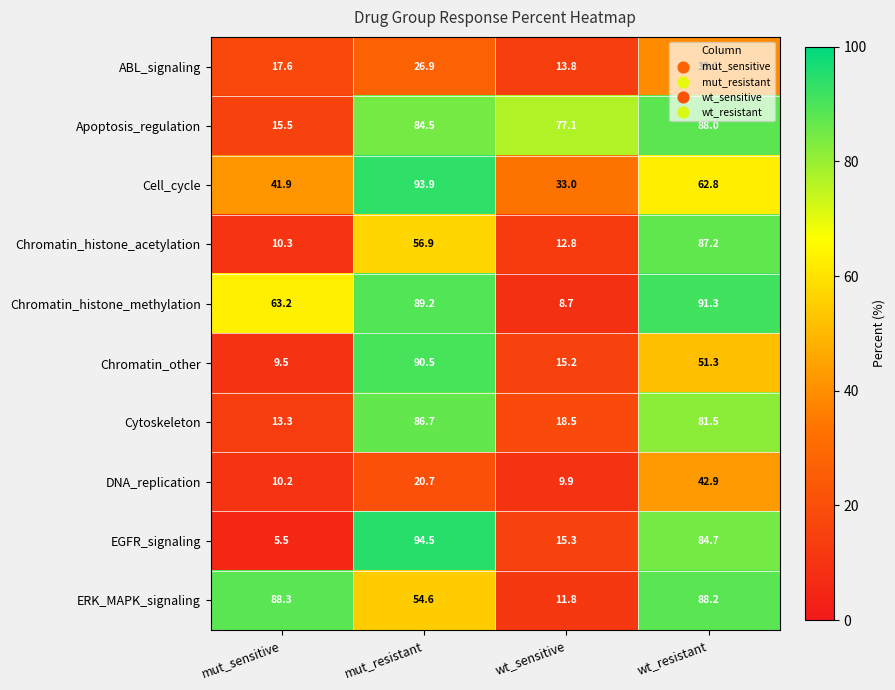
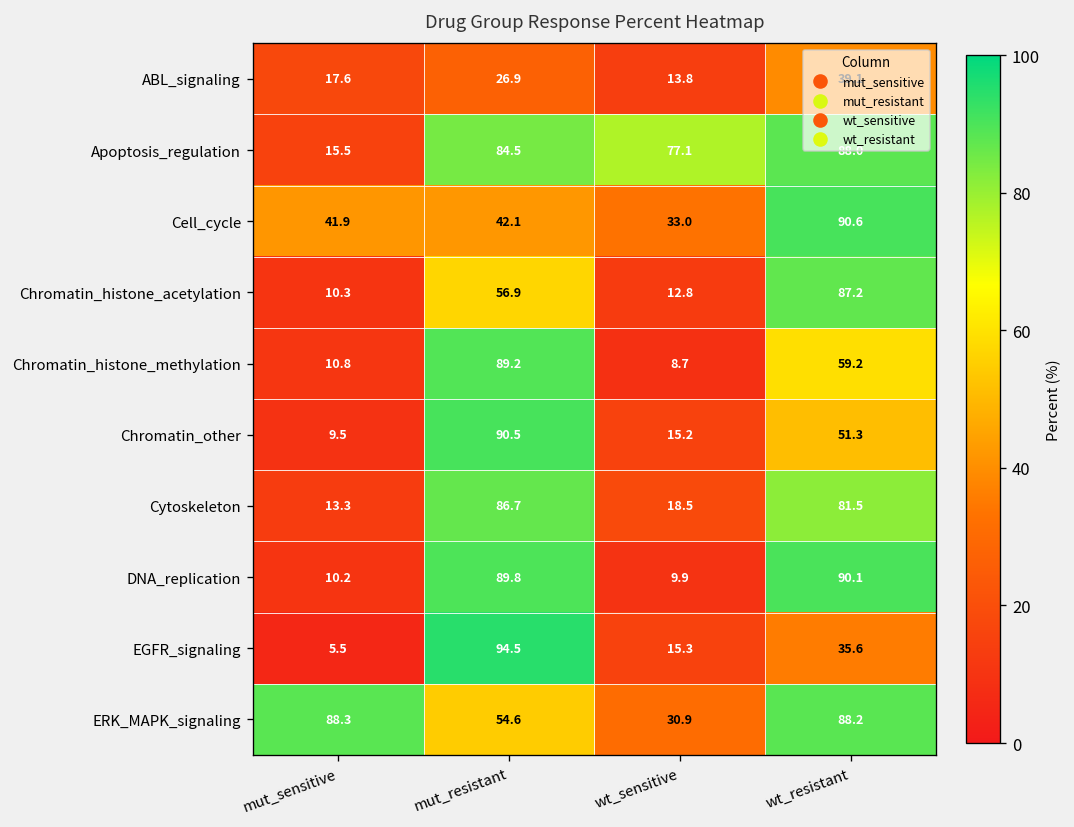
  {
    "ABL_signaling": {
      "mut_sensitive": 17.6,
      "mut_resistant": 26.9,
      "wt_sensitive": 13.8
    },
    "Apoptosis_regulation": {
      "mut_sensitive": 15.5,
      "mut_resistant": 84.5,
      "wt_sensitive": 77.1
    },
    "Cell_cycle": {
      "mut_sensitive": 41.9,
-     "mut_resistant": 93.9,
+     "mut_resistant": 42.1,
      "wt_sensitive": 33.0,
-     "wt_resistant": 62.8
+     "wt_resistant": 90.6
    },
    "Chromatin_histone_acetylation": {
      "mut_sensitive": 10.3,
      "mut_resistant": 56.9,
      "wt_sensitive": 12.8,
      "wt_resistant": 87.2
    },
    "Chromatin_histone_methylation": {
-     "mut_sensitive": 63.2,
+     "mut_sensitive": 10.8,
      "mut_resistant": 89.2,
      "wt_sensitive": 8.7,
-     "wt_resistant": 91.3
+     "wt_resistant": 59.2
    },
    "Chromatin_other": {
      "mut_sensitive": 9.5,
      "mut_resistant": 90.5,
      "wt_sensitive": 15.2,
      "wt_resistant": 51.3
    },
    "Cytoskeleton": {
      "mut_sensitive": 13.3,
      "mut_resistant": 86.7,
      "wt_sensitive": 18.5,
      "wt_resistant": 81.5
    },
    "DNA_replication": {
      "mut_sensitive": 10.2,
-     "mut_resistant": 20.7,
+     "mut_resistant": 89.8,
      "wt_sensitive": 9.9,
-     "wt_resistant": 42.9
+     "wt_resistant": 90.1
    },
    "EGFR_signaling": {
      "mut_sensitive": 5.5,
      "mut_resistant": 94.5,
      "wt_sensitive": 15.3,
-     "wt_resistant": 84.7
+     "wt_resistant": 35.6
    },
    "ERK_MAPK_signaling": {
      "mut_sensitive": 88.3,
      "mut_resistant": 54.6,
-     "wt_sensitive": 11.8,
+     "wt_sensitive": 30.9,
      "wt_resistant": 88.2
    }
  }
